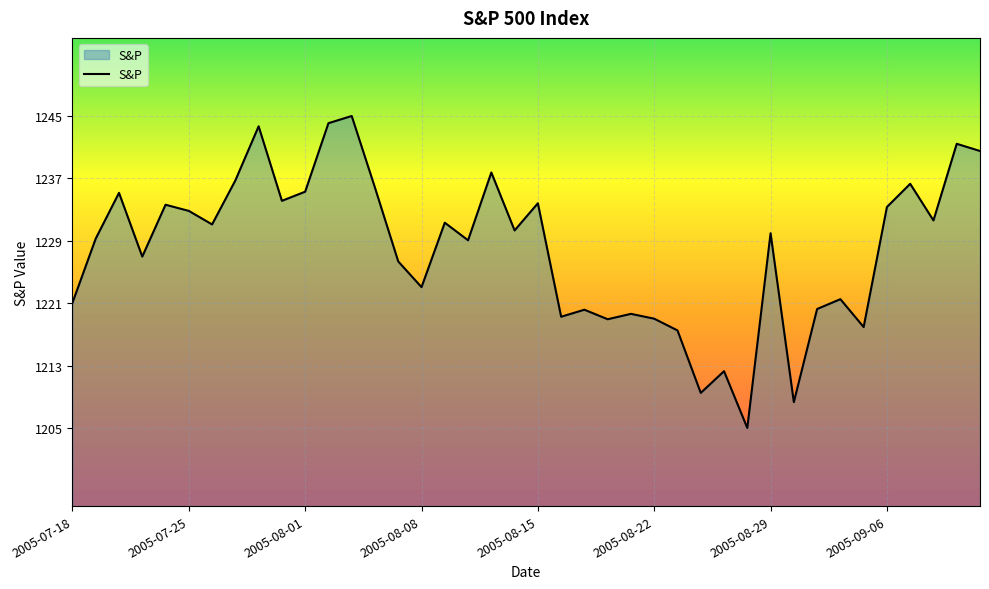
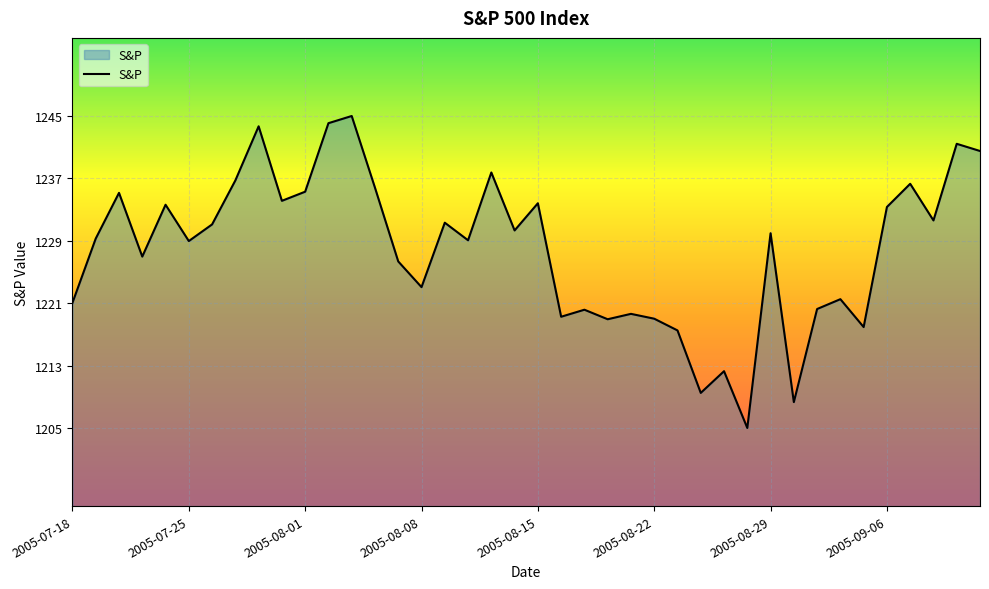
  {
    "2005-07-18": 1221,
-   "2005-07-25": 1233,
+   "2005-07-25": 1229,
    "2005-08-01": 1235,
    "2005-08-08": 1223,
    "2005-08-15": 1234,
    "2005-08-22": 1219,
    "2005-08-29": 1230,
    "2005-09-06": 1233
  }
